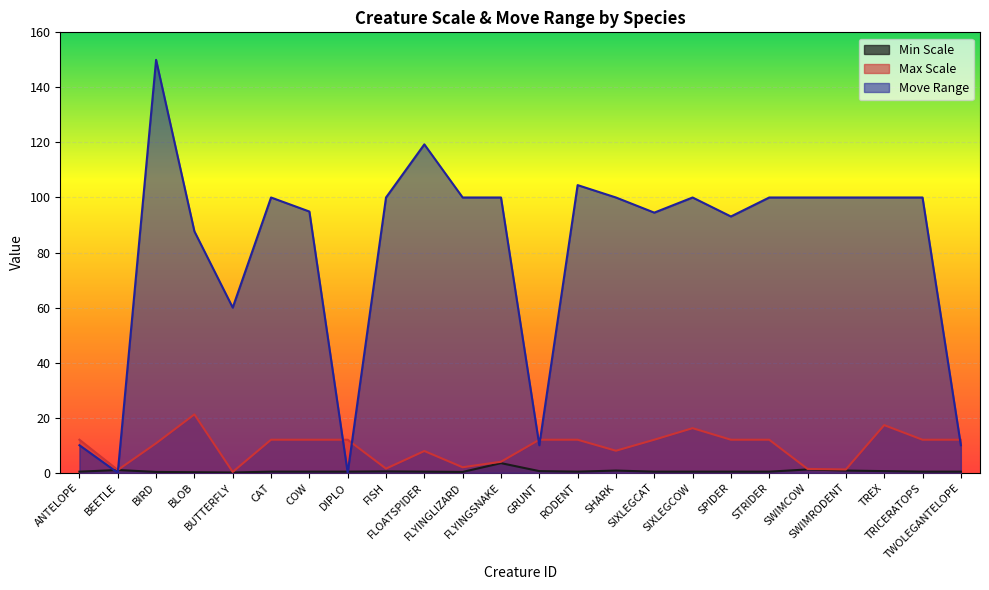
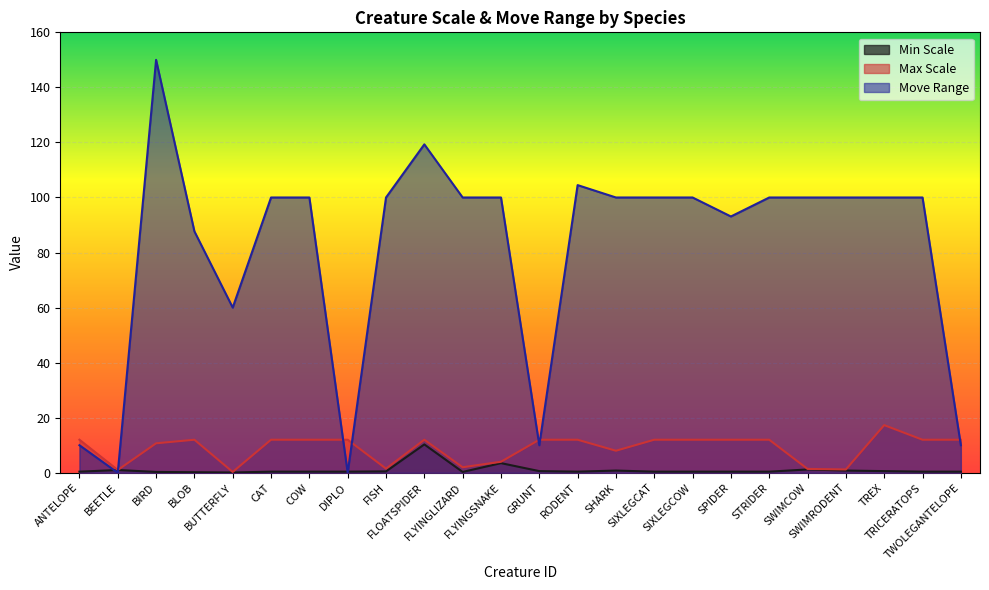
  {
    "Min Scale": {
      "ANTELOPE": 0,
      "BIRD": 0,
      "BLOB": 0,
      "CAT": 0,
      "COW": 0,
      "FISH": 1,
-     "FLOATSPIDER": 0,
+     "FLOATSPIDER": 10,
      "FLYINGLIZARD": 0,
      "GRUNT": 1,
      "RODENT": 0,
      "SHARK": 1,
      "SIXLEGCAT": 0,
      "SIXLEGCOW": 0,
      "SPIDER": 0,
      "STRIDER": 0,
      "TREX": 1,
      "TRICERATOPS": 0,
      "TWOLEGANTELOPE": 0
    },
    "Max Scale": {
      "ANTELOPE": 12,
      "BIRD": 11,
-     "BLOB": 21,
+     "BLOB": 12,
      "CAT": 12,
      "COW": 12,
      "DIPLO": 12,
      "FISH": 2,
-     "FLOATSPIDER": 8,
+     "FLOATSPIDER": 12,
      "FLYINGLIZARD": 2,
      "GRUNT": 12,
      "RODENT": 12,
      "SHARK": 8,
      "SIXLEGCAT": 12,
-     "SIXLEGCOW": 16,
+     "SIXLEGCOW": 12,
      "SPIDER": 12,
      "STRIDER": 12,
      "TREX": 17,
      "TRICERATOPS": 12,
      "TWOLEGANTELOPE": 12
    },
    "Move Range": {
      "ANTELOPE": 10,
      "BEETLE": 0,
      "BIRD": 150,
      "BLOB": 88,
      "BUTTERFLY": 60,
      "CAT": 100,
-     "COW": 95,
+     "COW": 100,
      "FISH": 100,
      "FLOATSPIDER": 119,
      "FLYINGLIZARD": 100,
      "FLYINGSNAKE": 100,
      "GRUNT": 10,
      "RODENT": 105,
      "SHARK": 100,
-     "SIXLEGCAT": 95,
+     "SIXLEGCAT": 100,
      "SIXLEGCOW": 100,
      "SPIDER": 93,
      "STRIDER": 100,
      "SWIMCOW": 100,
      "SWIMRODENT": 100,
      "TREX": 100,
      "TRICERATOPS": 100,
      "TWOLEGANTELOPE": 10
    }
  }
